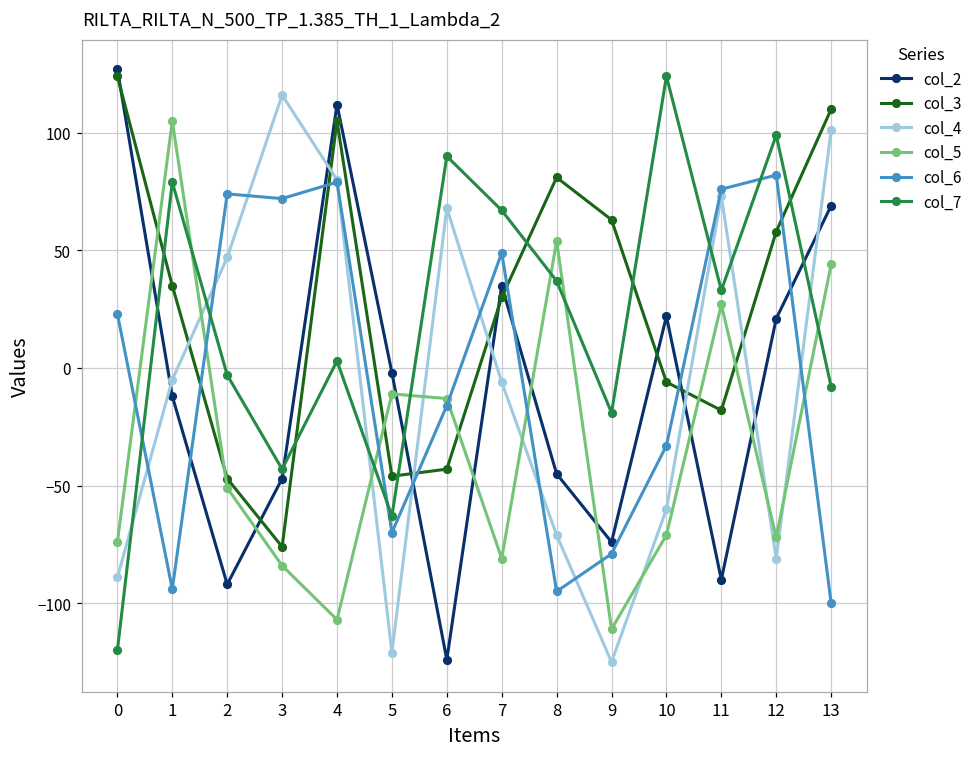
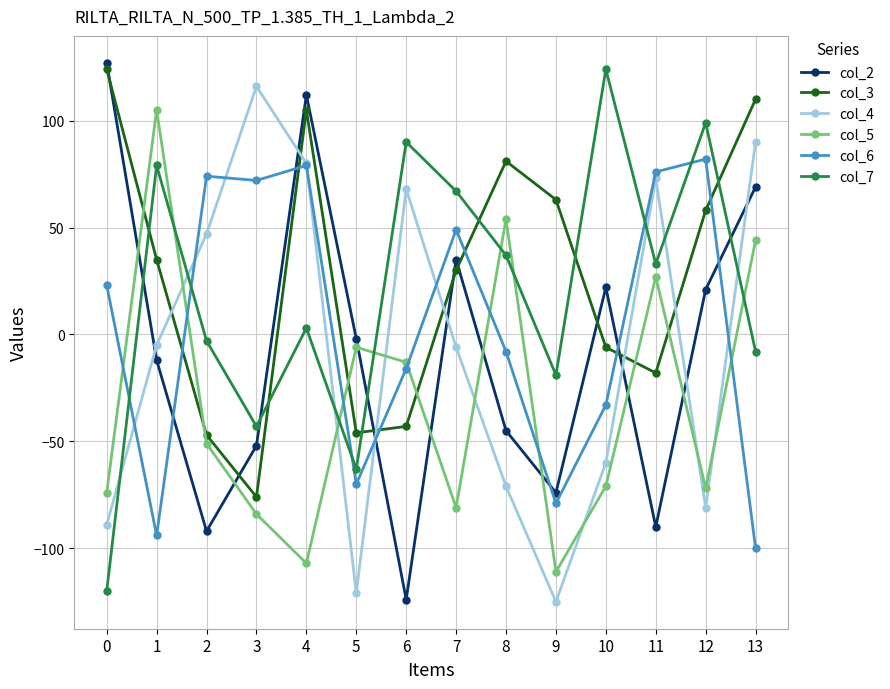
  {
    "col_2": {
      "0": 127,
      "1": -12,
      "2": -92,
-     "3": -47,
+     "3": -52,
      "4": 112,
      "5": -2,
      "6": -124,
      "7": 35,
      "8": -45,
      "9": -74,
      "10": 22,
      "11": -90,
      "12": 21,
      "13": 69
    },
    "col_4": {
      "0": -89,
      "1": -5,
      "2": 47,
      "3": 116,
      "5": -121,
      "6": 68,
      "7": -6,
      "8": -71,
      "9": -125,
      "10": -60,
      "11": 73,
      "12": -81,
-     "13": 101
+     "13": 90
    },
    "col_5": {
      "0": -74,
      "1": 105,
      "2": -51,
      "3": -84,
      "4": -107,
-     "5": -11,
+     "5": -6,
      "6": -13,
      "7": -81,
      "8": 54,
      "9": -111,
      "10": -71,
      "11": 27,
      "12": -72,
      "13": 44
    },
    "col_6": {
      "0": 23,
      "1": -94,
      "2": 74,
      "3": 72,
      "5": -70,
      "6": -16,
      "7": 49,
-     "8": -95,
+     "8": -8,
      "9": -79,
      "10": -33,
      "11": 76,
      "12": 82,
      "13": -100
    }
  }
